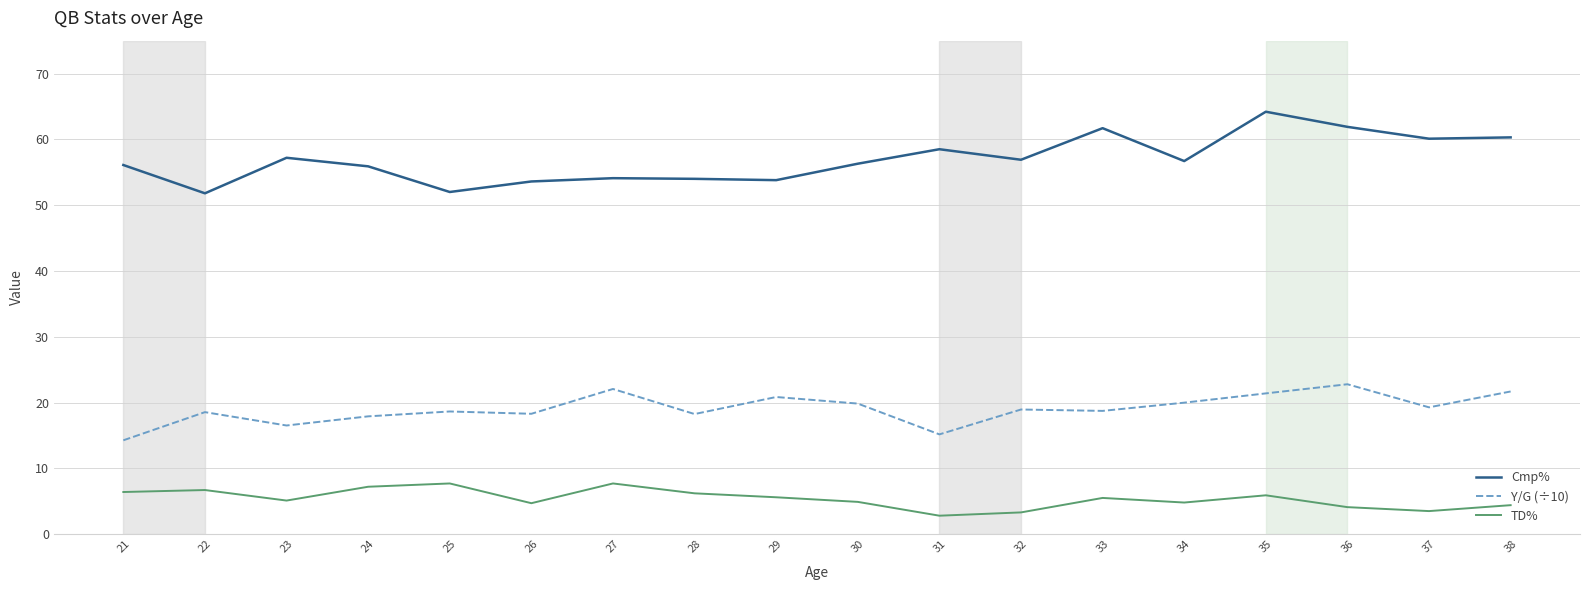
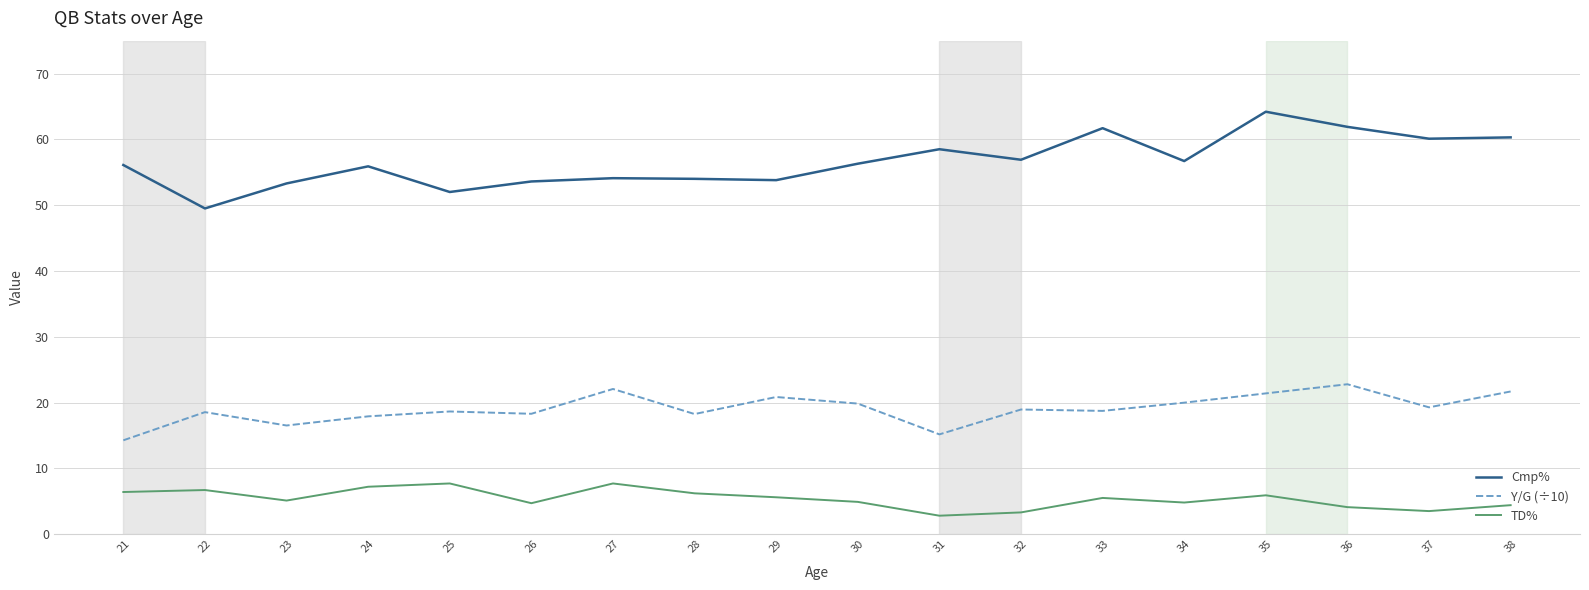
  {
    "Cmp%": {
      "21": 56,
-     "22": 52,
-     "23": 57,
+     "22": 50,
+     "23": 53,
      "24": 56,
      "25": 52,
      "26": 54,
      "27": 54,
      "28": 54,
      "29": 54,
      "30": 56,
      "31": 59,
      "32": 57,
      "33": 62,
      "34": 57,
      "35": 64,
      "36": 62,
      "37": 60,
      "38": 60
    },
    "Y/G (÷10)": {
      "21": 14,
      "22": 19,
      "23": 17,
      "24": 18,
      "25": 19,
      "26": 18,
      "27": 22,
      "28": 18,
      "29": 21,
      "30": 20,
      "31": 15,
      "32": 19,
      "33": 19,
      "34": 20,
      "35": 21,
      "36": 23,
      "37": 19,
      "38": 22
    },
    "TD%": {
      "21": 6,
      "22": 7,
      "23": 5,
      "24": 7,
      "25": 8,
      "26": 5,
      "27": 8,
      "28": 6,
      "29": 6,
      "30": 5,
      "31": 3,
      "32": 3,
      "33": 6,
      "34": 5,
      "35": 6,
      "36": 4,
      "37": 4,
      "38": 4
    }
  }
